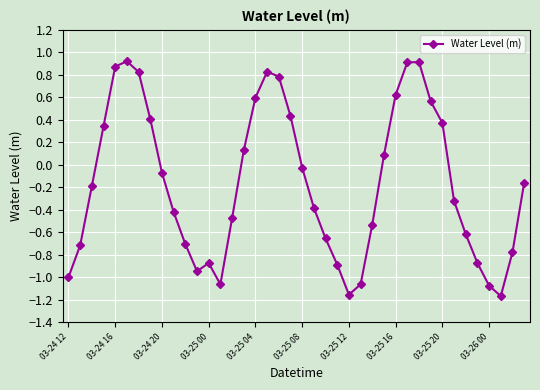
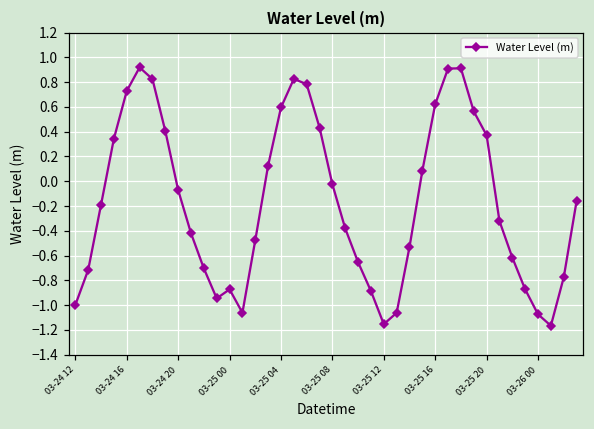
  {
    "03-24 12": -1.00,
-   "03-24 16": 0.87,
+   "03-24 16": 0.73,
    "03-24 20": -0.07,
    "03-25 00": -0.87,
    "03-25 04": 0.60,
    "03-25 08": -0.02,
    "03-25 12": -1.15,
    "03-25 16": 0.62,
    "03-25 20": 0.37,
    "03-26 00": -1.08
  }
